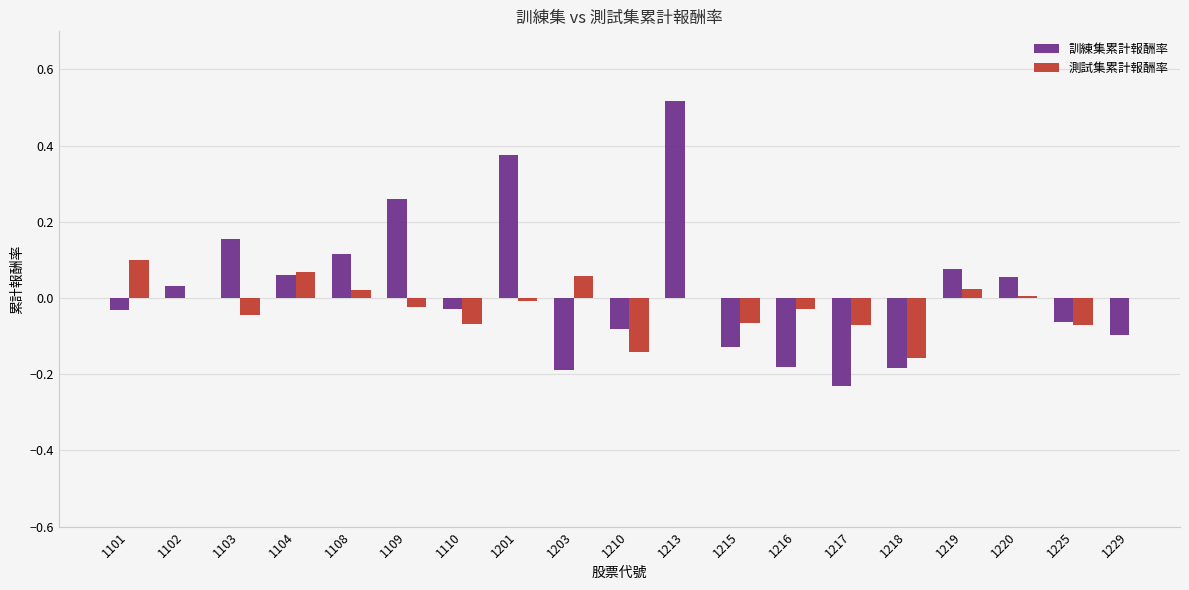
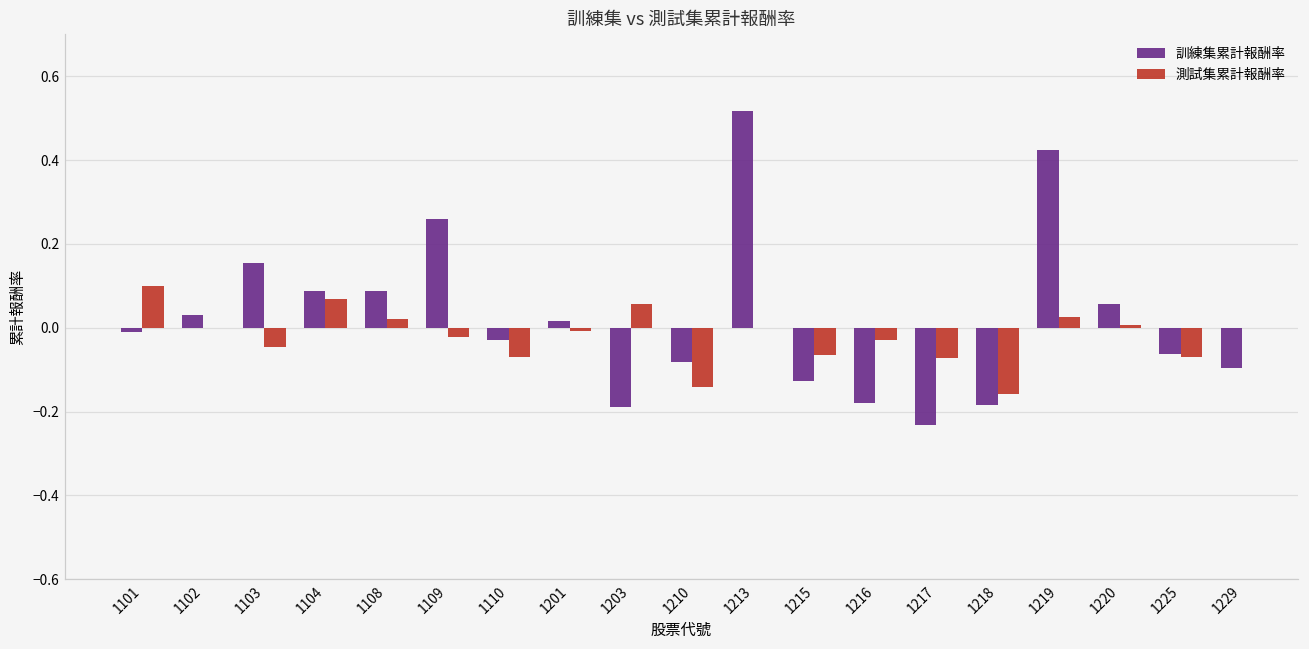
  {
    "訓練集累計報酬率": {
-     "1101": -0.03,
+     "1101": -0.01,
      "1102": 0.03,
      "1103": 0.15,
-     "1104": 0.06,
-     "1108": 0.12,
+     "1104": 0.09,
+     "1108": 0.09,
      "1109": 0.26,
      "1110": -0.03,
-     "1201": 0.38,
+     "1201": 0.02,
      "1203": -0.19,
      "1210": -0.08,
      "1213": 0.52,
      "1215": -0.13,
      "1216": -0.18,
      "1217": -0.23,
      "1218": -0.18,
-     "1219": 0.08,
+     "1219": 0.43,
      "1220": 0.06,
      "1225": -0.06,
      "1229": -0.10
    }
  }
